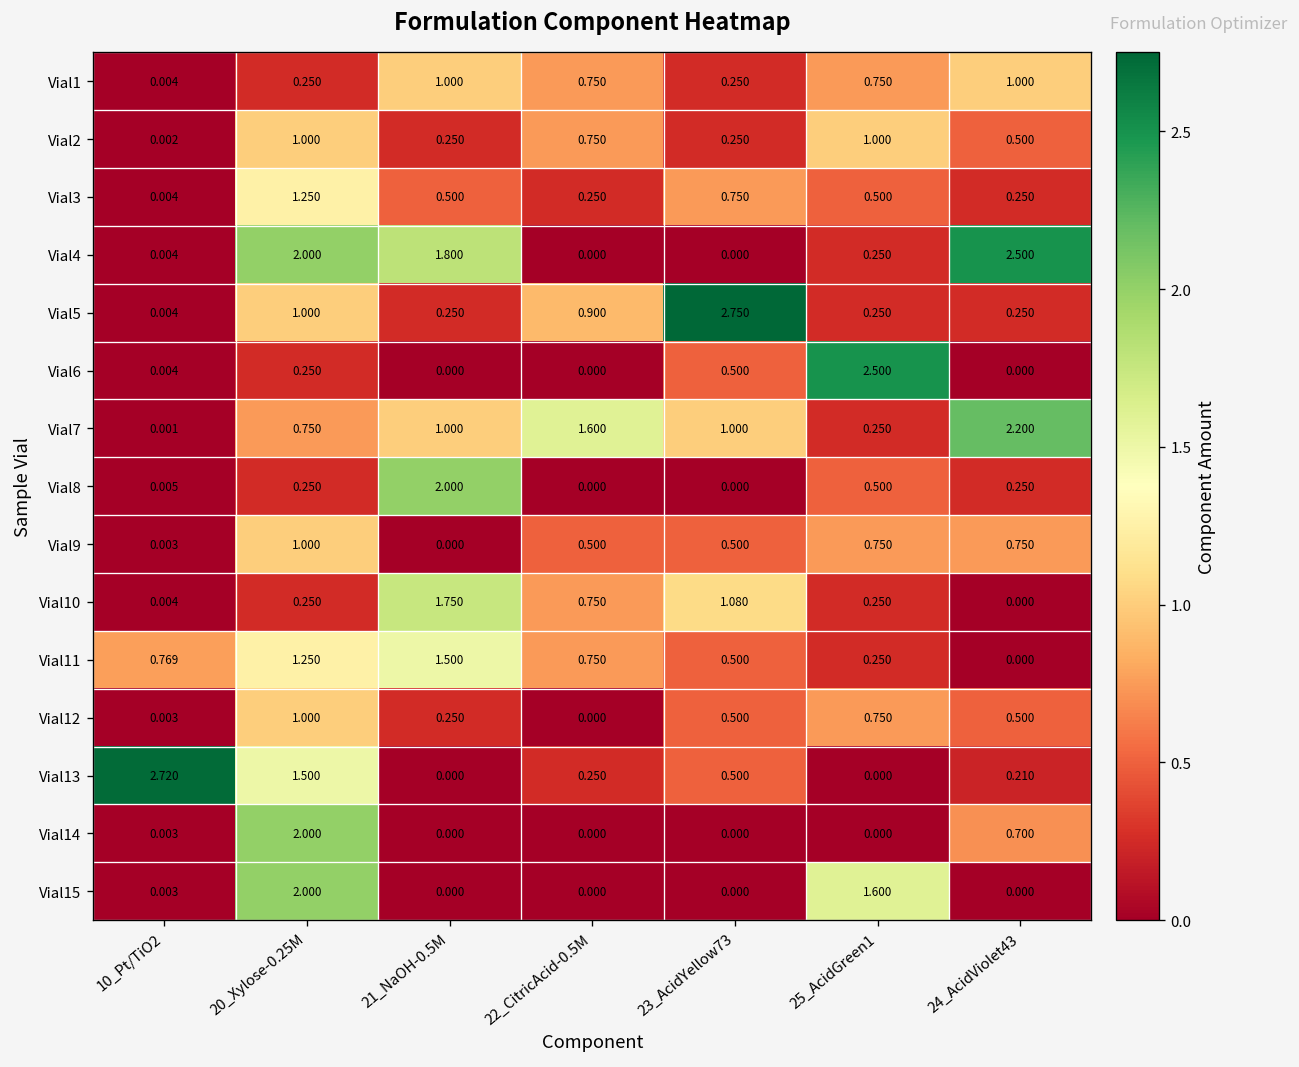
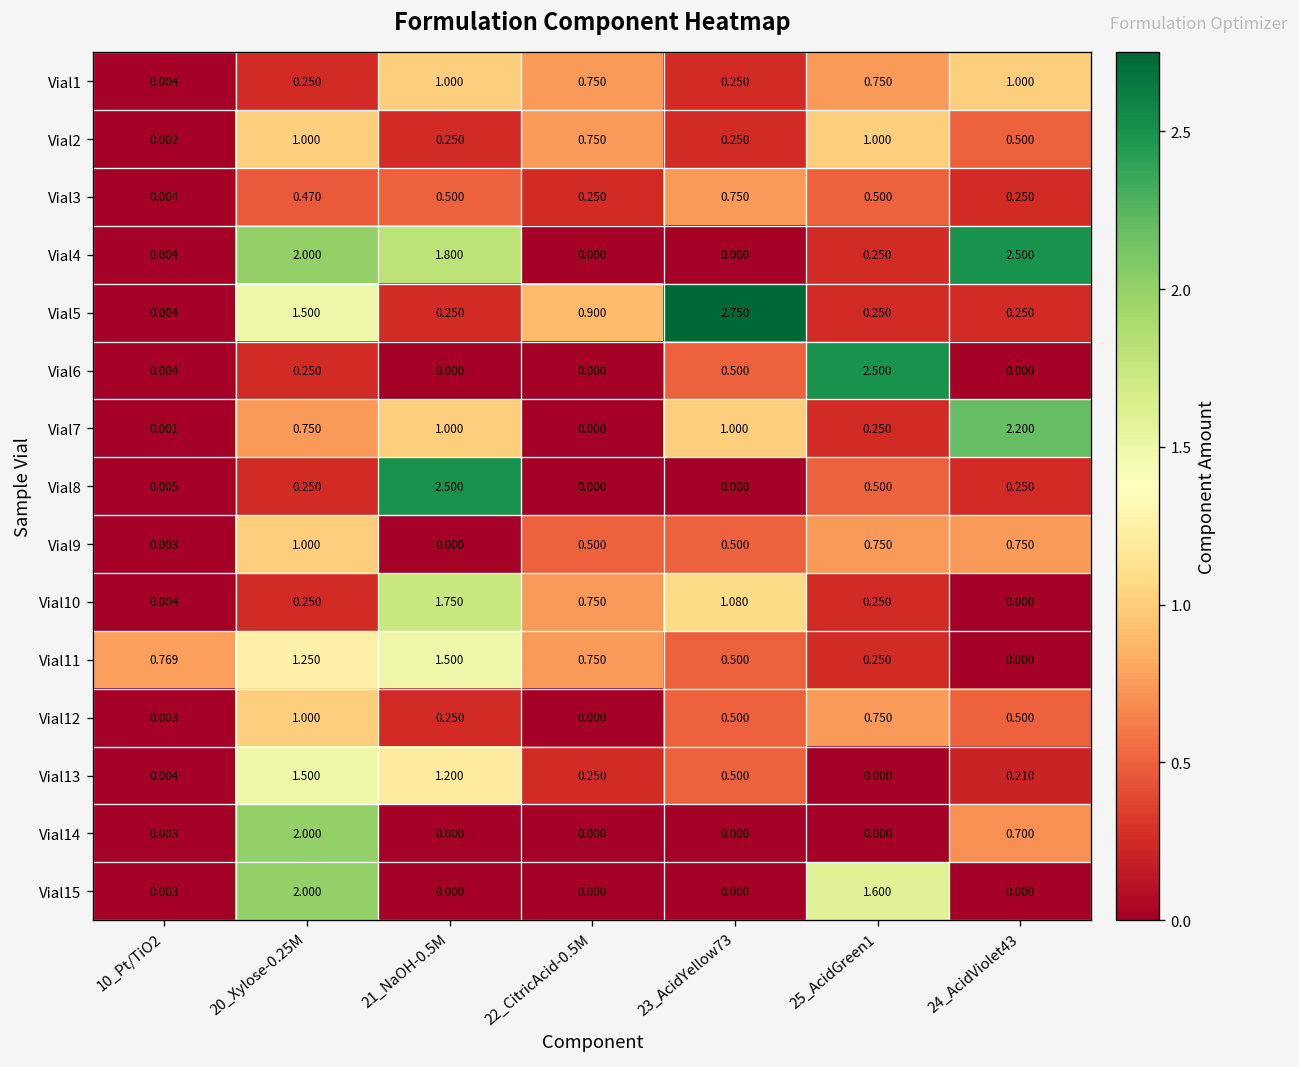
  {
    "Vial1": {
      "10_Pt/TiO2": 0.004,
      "20_Xylose-0.25M": 0.250,
      "21_NaOH-0.5M": 1.000,
      "22_CitricAcid-0.5M": 0.750,
      "23_AcidYellow73": 0.250,
      "25_AcidGreen1": 0.750,
      "24_AcidViolet43": 1.000
    },
    "Vial2": {
      "10_Pt/TiO2": 0.002,
      "20_Xylose-0.25M": 1.000,
      "21_NaOH-0.5M": 0.250,
      "22_CitricAcid-0.5M": 0.750,
      "23_AcidYellow73": 0.250,
      "25_AcidGreen1": 1.000,
      "24_AcidViolet43": 0.500
    },
    "Vial3": {
      "10_Pt/TiO2": 0.004,
-     "20_Xylose-0.25M": 1.250,
+     "20_Xylose-0.25M": 0.470,
      "21_NaOH-0.5M": 0.500,
      "22_CitricAcid-0.5M": 0.250,
      "23_AcidYellow73": 0.750,
      "25_AcidGreen1": 0.500,
      "24_AcidViolet43": 0.250
    },
    "Vial4": {
      "10_Pt/TiO2": 0.004,
      "20_Xylose-0.25M": 2.000,
      "21_NaOH-0.5M": 1.800,
      "22_CitricAcid-0.5M": 0.000,
      "23_AcidYellow73": 0.000,
      "25_AcidGreen1": 0.250,
      "24_AcidViolet43": 2.500
    },
    "Vial5": {
      "10_Pt/TiO2": 0.004,
-     "20_Xylose-0.25M": 1.000,
+     "20_Xylose-0.25M": 1.500,
      "21_NaOH-0.5M": 0.250,
      "22_CitricAcid-0.5M": 0.900,
      "23_AcidYellow73": 2.750,
      "25_AcidGreen1": 0.250,
      "24_AcidViolet43": 0.250
    },
    "Vial6": {
      "10_Pt/TiO2": 0.004,
      "20_Xylose-0.25M": 0.250,
      "21_NaOH-0.5M": 0.000,
      "22_CitricAcid-0.5M": 0.000,
      "23_AcidYellow73": 0.500,
      "25_AcidGreen1": 2.500,
      "24_AcidViolet43": 0.000
    },
    "Vial7": {
      "10_Pt/TiO2": 0.001,
      "20_Xylose-0.25M": 0.750,
      "21_NaOH-0.5M": 1.000,
-     "22_CitricAcid-0.5M": 1.600,
+     "22_CitricAcid-0.5M": 0.000,
      "23_AcidYellow73": 1.000,
      "25_AcidGreen1": 0.250,
      "24_AcidViolet43": 2.200
    },
    "Vial8": {
      "10_Pt/TiO2": 0.005,
      "20_Xylose-0.25M": 0.250,
-     "21_NaOH-0.5M": 2.000,
+     "21_NaOH-0.5M": 2.500,
      "22_CitricAcid-0.5M": 0.000,
      "23_AcidYellow73": 0.000,
      "25_AcidGreen1": 0.500,
      "24_AcidViolet43": 0.250
    },
    "Vial9": {
      "10_Pt/TiO2": 0.003,
      "20_Xylose-0.25M": 1.000,
      "21_NaOH-0.5M": 0.000,
      "22_CitricAcid-0.5M": 0.500,
      "23_AcidYellow73": 0.500,
      "25_AcidGreen1": 0.750,
      "24_AcidViolet43": 0.750
    },
    "Vial10": {
      "10_Pt/TiO2": 0.004,
      "20_Xylose-0.25M": 0.250,
      "21_NaOH-0.5M": 1.750,
      "22_CitricAcid-0.5M": 0.750,
      "23_AcidYellow73": 1.080,
      "25_AcidGreen1": 0.250,
      "24_AcidViolet43": 0.000
    },
    "Vial11": {
      "10_Pt/TiO2": 0.769,
      "20_Xylose-0.25M": 1.250,
      "21_NaOH-0.5M": 1.500,
      "22_CitricAcid-0.5M": 0.750,
      "23_AcidYellow73": 0.500,
      "25_AcidGreen1": 0.250,
      "24_AcidViolet43": 0.000
    },
    "Vial12": {
      "10_Pt/TiO2": 0.003,
      "20_Xylose-0.25M": 1.000,
      "21_NaOH-0.5M": 0.250,
      "22_CitricAcid-0.5M": 0.000,
      "23_AcidYellow73": 0.500,
      "25_AcidGreen1": 0.750,
      "24_AcidViolet43": 0.500
    },
    "Vial13": {
-     "10_Pt/TiO2": 2.720,
+     "10_Pt/TiO2": 0.004,
      "20_Xylose-0.25M": 1.500,
-     "21_NaOH-0.5M": 0.000,
+     "21_NaOH-0.5M": 1.200,
      "22_CitricAcid-0.5M": 0.250,
      "23_AcidYellow73": 0.500,
      "25_AcidGreen1": 0.000,
      "24_AcidViolet43": 0.210
    },
    "Vial14": {
      "10_Pt/TiO2": 0.003,
      "20_Xylose-0.25M": 2.000,
      "21_NaOH-0.5M": 0.000,
      "22_CitricAcid-0.5M": 0.000,
      "23_AcidYellow73": 0.000,
      "25_AcidGreen1": 0.000,
      "24_AcidViolet43": 0.700
    },
    "Vial15": {
      "10_Pt/TiO2": 0.003,
      "20_Xylose-0.25M": 2.000,
      "21_NaOH-0.5M": 0.000,
      "22_CitricAcid-0.5M": 0.000,
      "23_AcidYellow73": 0.000,
      "25_AcidGreen1": 1.600,
      "24_AcidViolet43": 0.000
    }
  }
